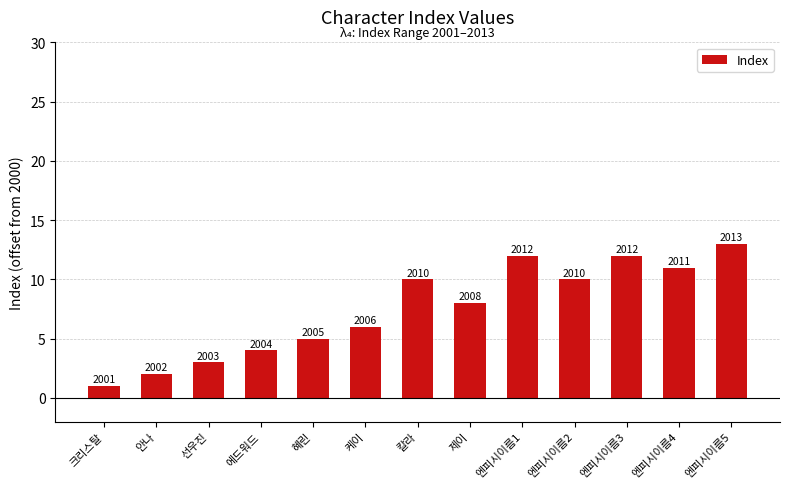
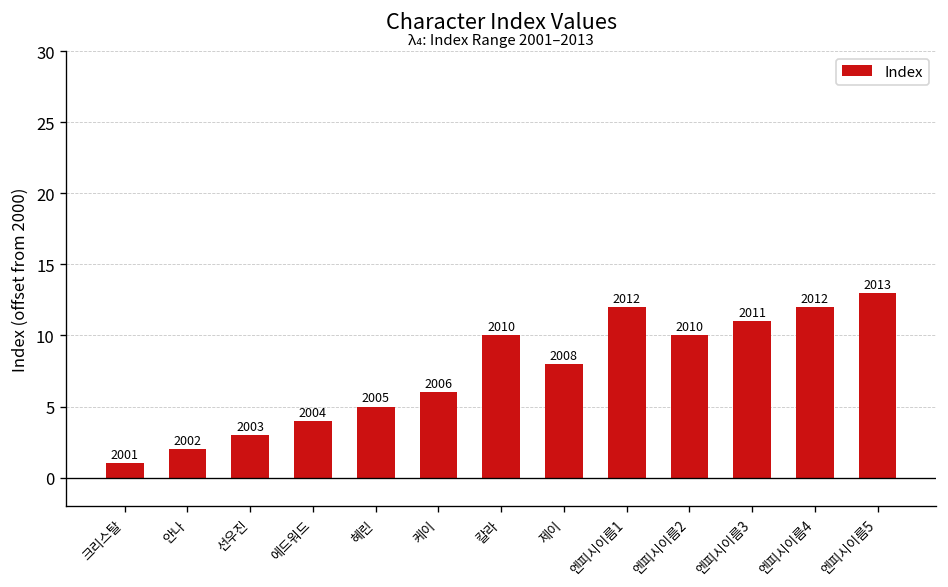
  {
-   "엔피시이름3": 2012,
-   "엔피시이름4": 2011
+   "엔피시이름3": 2011,
+   "엔피시이름4": 2012
  }
